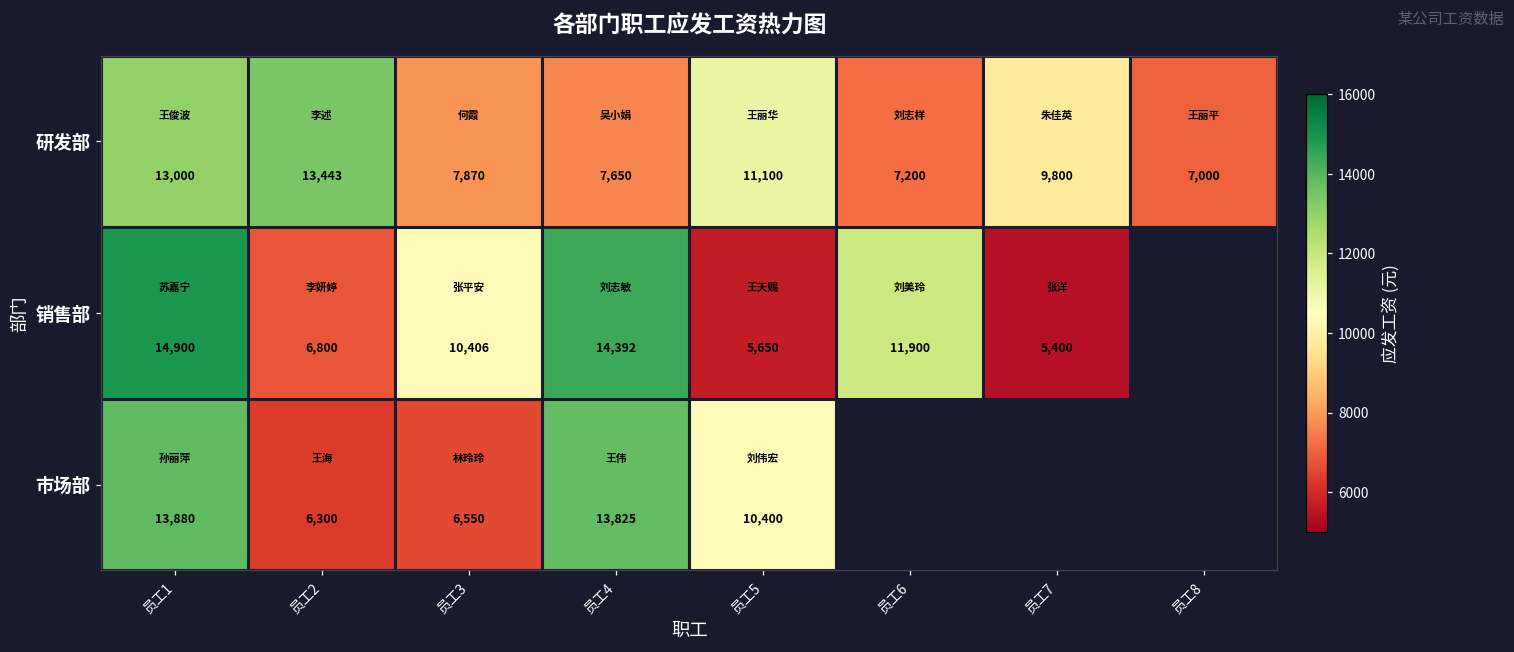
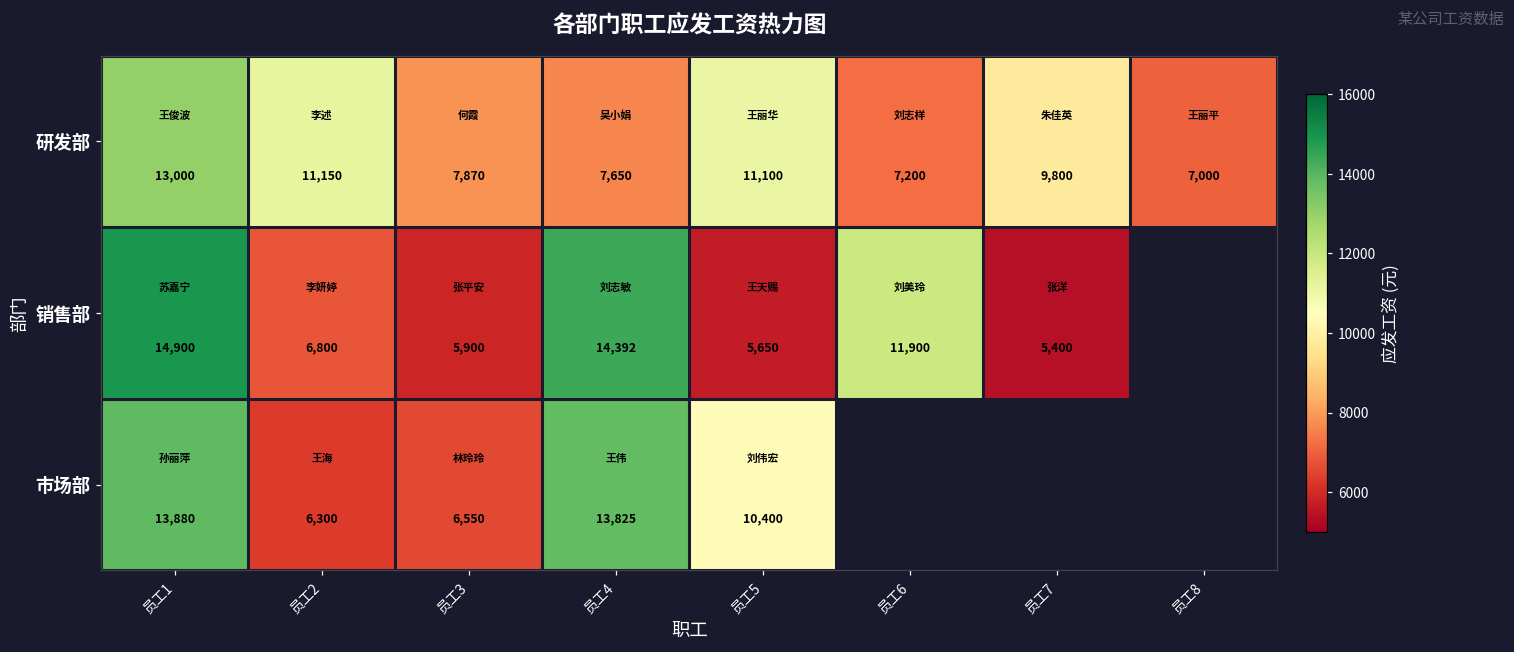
  {
    "研发部": {
-     "员工2": "13,443"
+     "员工2": "11,150"
    },
    "销售部": {
-     "员工3": "10,406"
+     "员工3": "5,900"
    }
  }
